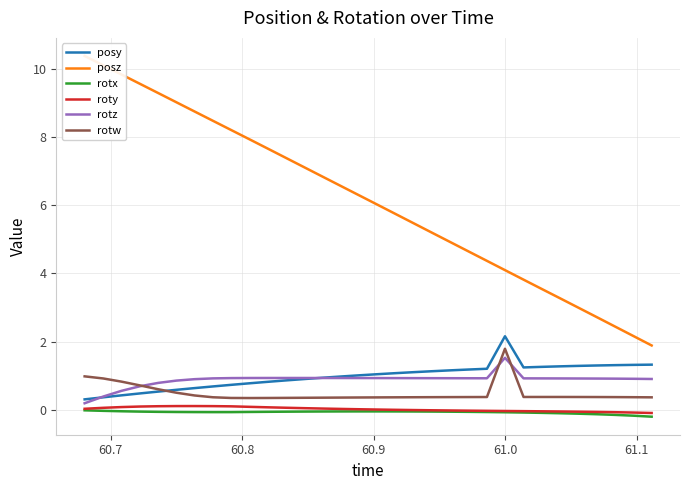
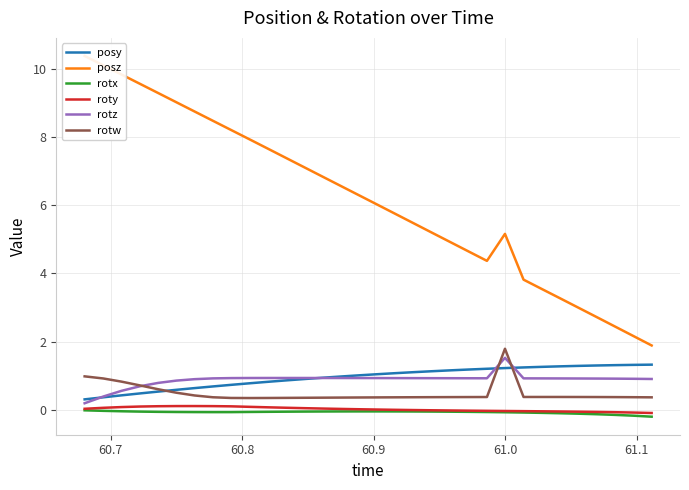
  {
    "posy": {
-     "61.0": 2.2
+     "61.0": 1.2
    },
    "posz": {
-     "61.0": 4.1
+     "61.0": 5.2
    },
    "rotz": {
      "61.0": 1.5
    },
    "rotw": {
      "61.0": 1.8
    }
  }
